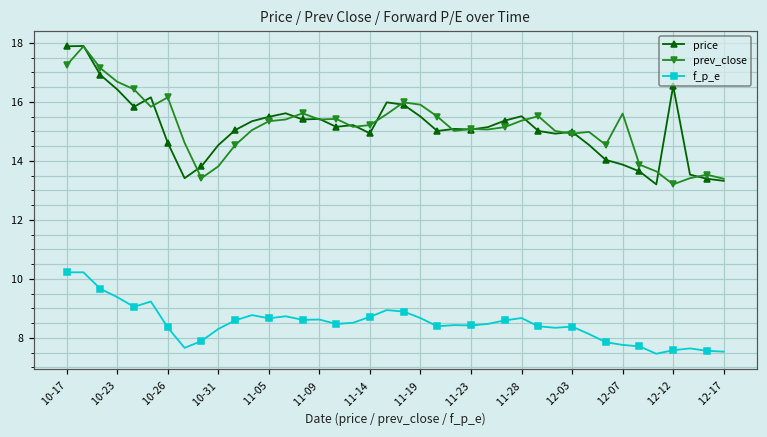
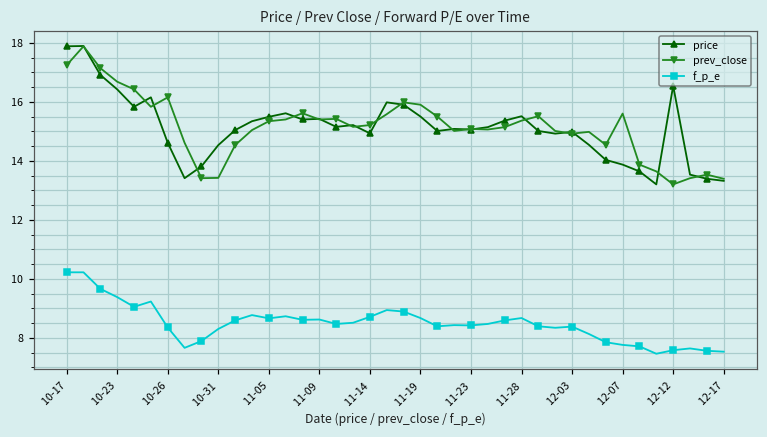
  {
    "price": {
      "10-17": 17.9,
      "10-23": 16.4,
      "10-26": 14.6,
      "10-31": 14.5,
      "11-05": 15.5,
      "11-14": 14.9,
      "11-19": 15.5,
      "11-28": 15.5,
      "12-07": 13.9
    },
    "prev_close": {
      "10-17": 17.2,
      "10-23": 16.7,
      "10-26": 16.2,
-     "10-31": 13.8,
+     "10-31": 13.4,
      "11-05": 15.3,
      "11-14": 15.2,
      "11-19": 15.9,
      "11-28": 15.4,
      "12-07": 15.6,
      "12-12": 13.2
    },
    "f_p_e": {
      "10-17": 10.2,
      "10-23": 9.4,
      "10-26": 8.4,
      "10-31": 8.3,
      "11-05": 8.7,
      "11-09": 8.6,
      "11-14": 8.7,
      "11-19": 8.7,
      "11-23": 8.4,
      "11-28": 8.7,
      "12-03": 8.4,
      "12-07": 7.8,
      "12-12": 7.6,
      "12-17": 7.5
    }
  }
